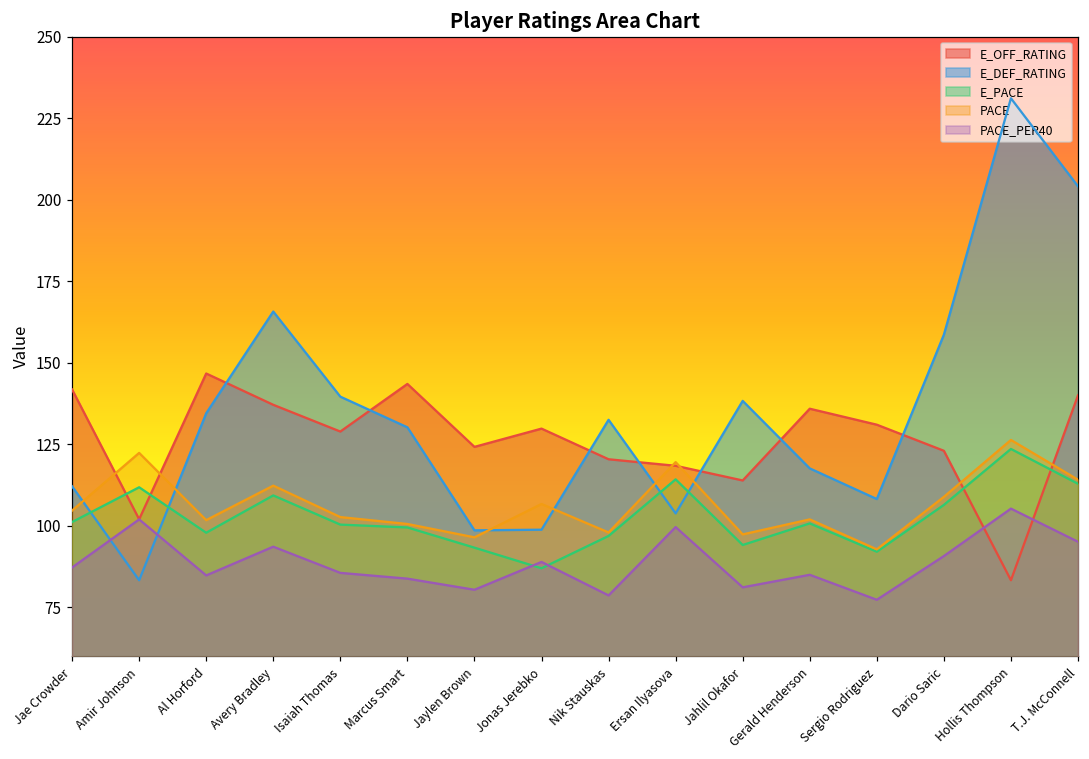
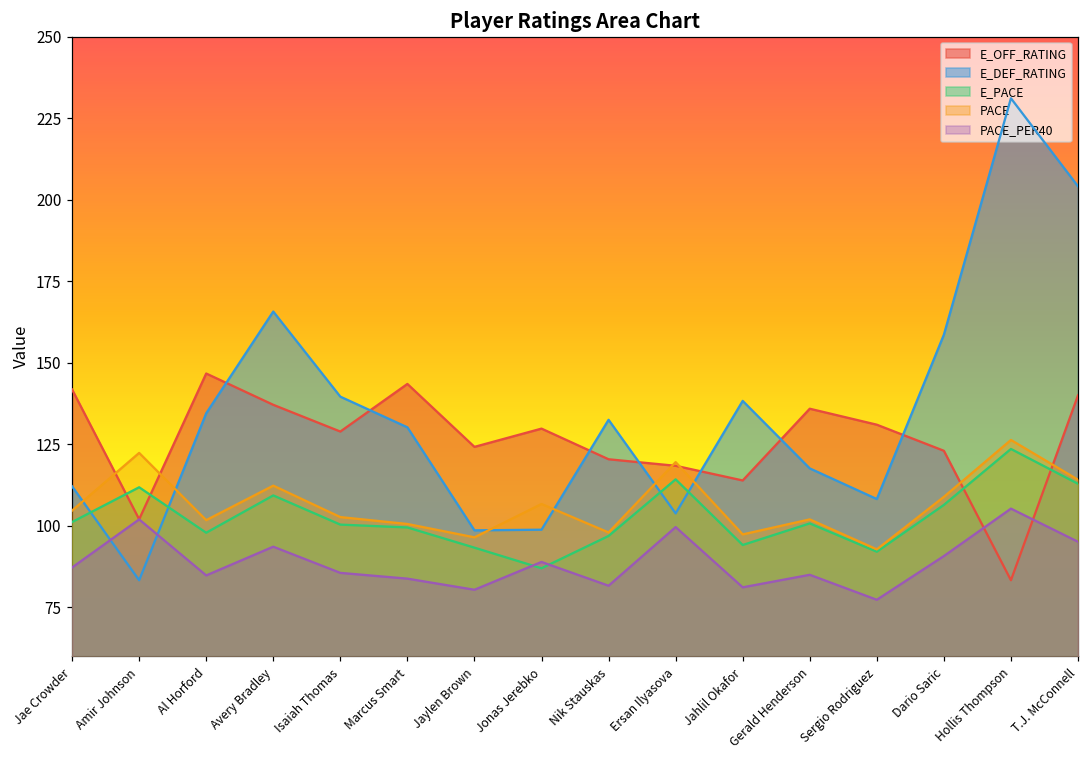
  {
    "E_OFF_RATING": {
      "Jae Crowder": 142,
      "Al Horford": 147,
      "Avery Bradley": 137,
      "Isaiah Thomas": 129,
      "Marcus Smart": 144,
      "Jaylen Brown": 124,
      "Jonas Jerebko": 130,
      "Nik Stauskas": 120,
      "Ersan Ilyasova": 118,
      "Jahlil Okafor": 114,
      "Gerald Henderson": 136,
      "Sergio Rodriguez": 131,
      "Dario Saric": 123,
      "Hollis Thompson": 83,
      "T.J. McConnell": 140
    },
    "E_DEF_RATING": {
      "Jae Crowder": 112,
      "Amir Johnson": 83,
      "Al Horford": 135,
      "Avery Bradley": 166,
      "Isaiah Thomas": 140,
      "Marcus Smart": 130,
      "Jaylen Brown": 99,
      "Jonas Jerebko": 99,
      "Nik Stauskas": 133,
      "Ersan Ilyasova": 104,
      "Jahlil Okafor": 138,
      "Gerald Henderson": 118,
      "Sergio Rodriguez": 108,
      "Dario Saric": 159,
      "T.J. McConnell": 204
    },
    "E_PACE": {
      "Jae Crowder": 101,
      "Amir Johnson": 112,
      "Al Horford": 98,
      "Avery Bradley": 109,
      "Isaiah Thomas": 100,
      "Marcus Smart": 99,
      "Jaylen Brown": 93,
      "Jonas Jerebko": 87,
      "Nik Stauskas": 97,
      "Ersan Ilyasova": 114,
      "Jahlil Okafor": 94,
      "Gerald Henderson": 101,
      "Dario Saric": 106,
      "Hollis Thompson": 124,
      "T.J. McConnell": 113
    },
    "PACE": {
      "Jae Crowder": 105,
      "Amir Johnson": 122,
      "Al Horford": 102,
      "Avery Bradley": 112,
      "Isaiah Thomas": 103,
      "Marcus Smart": 101,
      "Jaylen Brown": 96,
      "Jonas Jerebko": 107,
      "Nik Stauskas": 98,
      "Ersan Ilyasova": 120,
      "Jahlil Okafor": 97,
      "Gerald Henderson": 102,
      "Dario Saric": 109,
      "Hollis Thompson": 126,
      "T.J. McConnell": 114
    },
    "PACE_PER40": {
      "Jae Crowder": 87,
      "Al Horford": 85,
      "Avery Bradley": 94,
      "Isaiah Thomas": 86,
      "Marcus Smart": 84,
      "Jaylen Brown": 80,
      "Jonas Jerebko": 89,
-     "Nik Stauskas": 79,
+     "Nik Stauskas": 82,
      "Ersan Ilyasova": 100,
      "Jahlil Okafor": 81,
      "Gerald Henderson": 85,
      "Sergio Rodriguez": 77,
      "Dario Saric": 91,
      "Hollis Thompson": 105,
      "T.J. McConnell": 95
    }
  }
